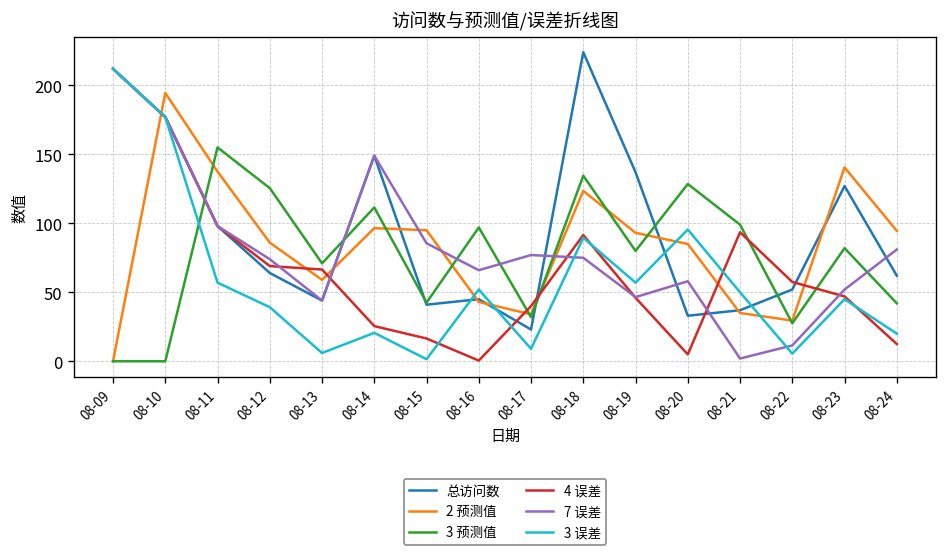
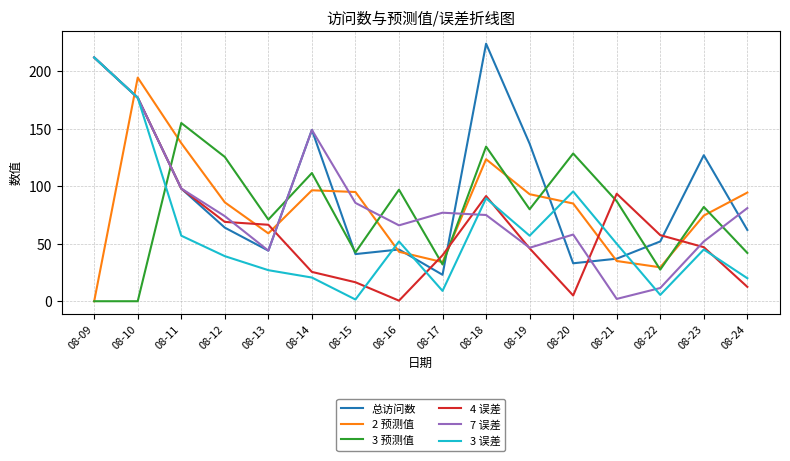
  {
    "总访问数": {
      "08-12": 64,
      "08-17": 23,
      "08-18": 224,
      "08-19": 137,
      "08-20": 33,
      "08-22": 52,
      "08-23": 127,
      "08-24": 62
    },
    "2 预测值": {
      "08-10": 195,
      "08-11": 138,
      "08-12": 86,
      "08-13": 59,
      "08-14": 97,
      "08-15": 95,
      "08-18": 124,
      "08-19": 93,
      "08-20": 85,
-     "08-23": 141,
+     "08-23": 75,
      "08-24": 95
    },
    "3 预测值": {
      "08-10": 0,
      "08-11": 155,
      "08-12": 126,
      "08-13": 71,
      "08-14": 112,
      "08-16": 97,
      "08-18": 135,
      "08-19": 80,
      "08-20": 129,
-     "08-21": 99,
+     "08-21": 87,
      "08-23": 82,
      "08-24": 42
    },
    "4 误差": {
      "08-12": 69,
      "08-13": 67,
      "08-14": 26,
      "08-15": 17,
      "08-16": 1,
      "08-17": 40,
      "08-20": 5,
      "08-21": 94,
      "08-22": 58,
      "08-24": 13
    },
    "7 误差": {
      "08-12": 74,
      "08-15": 86,
      "08-16": 66,
      "08-17": 77,
      "08-18": 75,
      "08-20": 58,
      "08-21": 2,
      "08-22": 12,
      "08-23": 52,
      "08-24": 81
    },
    "3 误差": {
      "08-11": 57,
      "08-12": 39,
-     "08-13": 6,
+     "08-13": 27,
      "08-14": 21,
      "08-15": 2,
      "08-16": 52,
      "08-17": 9,
      "08-19": 57,
      "08-20": 96,
      "08-21": 50,
      "08-22": 6,
      "08-24": 20
    }
  }
